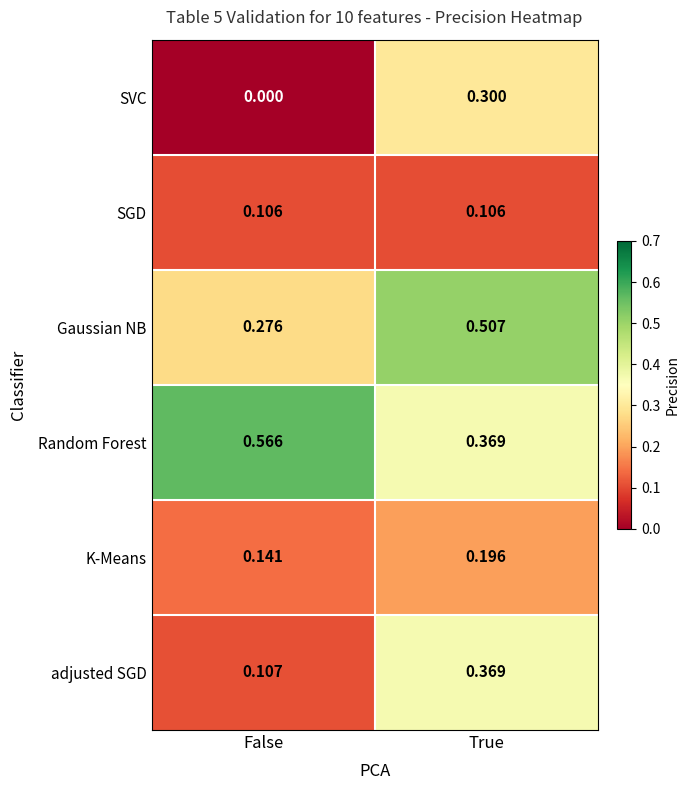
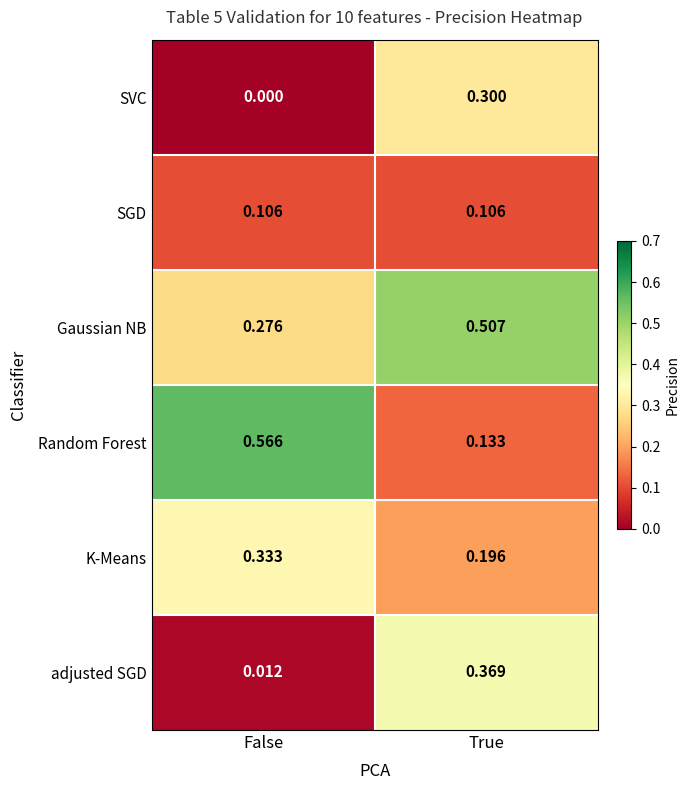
  {
    "SVC": {
      "False": 0.000,
      "True": 0.300
    },
    "SGD": {
      "False": 0.106,
      "True": 0.106
    },
    "Gaussian NB": {
      "False": 0.276,
      "True": 0.507
    },
    "Random Forest": {
      "False": 0.566,
-     "True": 0.369
+     "True": 0.133
    },
    "K-Means": {
-     "False": 0.141,
+     "False": 0.333,
      "True": 0.196
    },
    "adjusted SGD": {
-     "False": 0.107,
+     "False": 0.012,
      "True": 0.369
    }
  }
